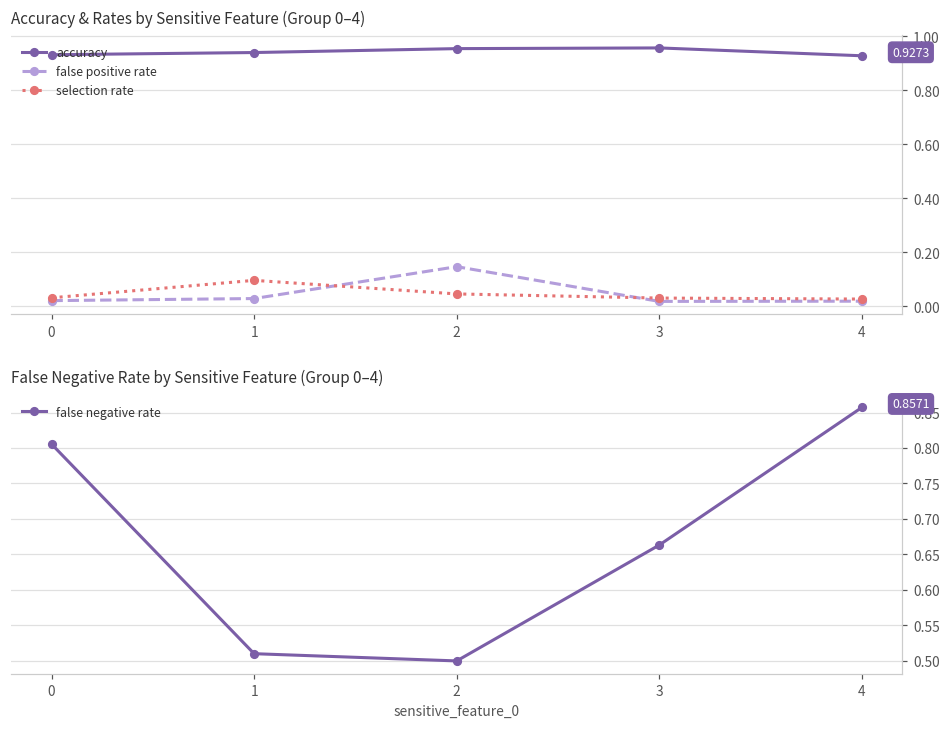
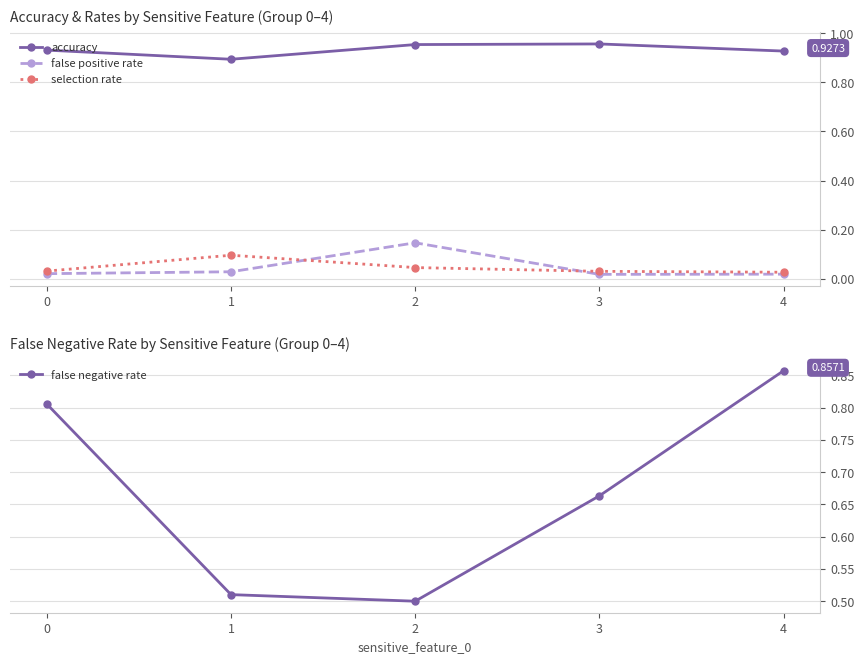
  {
    "Accuracy & Rates by Sensitive Feature (Group 0–4)": {
      "accuracy": {
        "0": 0.93,
-       "1": 0.94,
+       "1": 0.89,
        "2": 0.95,
        "3": 0.96,
        "4": 0.93
      },
      "false positive rate": {
        "0": 0.02,
        "1": 0.03,
        "2": 0.15,
        "3": 0.02
      },
      "selection rate": {
        "0": 0.03,
        "1": 0.10,
        "2": 0.05,
        "3": 0.03
      }
    },
    "False Negative Rate by Sensitive Feature (Group 0–4)": {
      "0": 0.81,
      "1": 0.51,
      "2": 0.50,
      "3": 0.66,
      "4": 0.86
    }
  }
